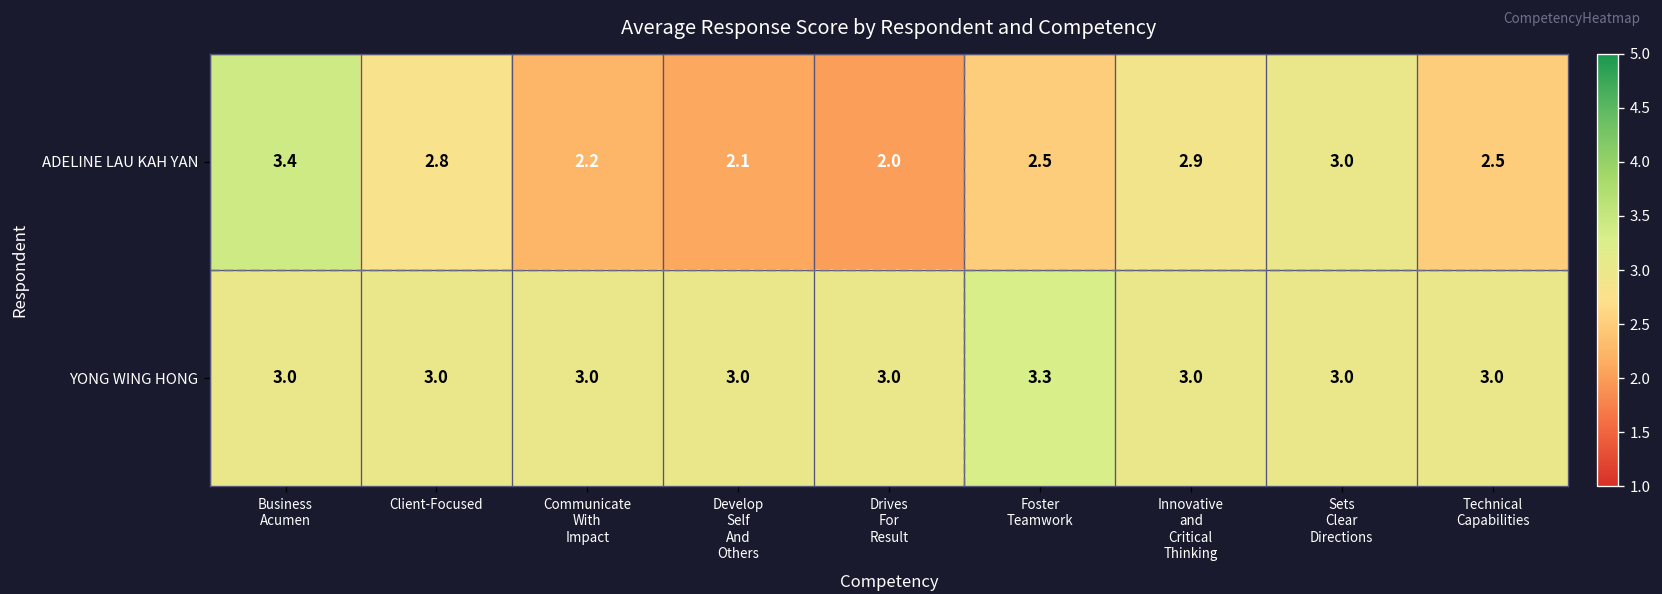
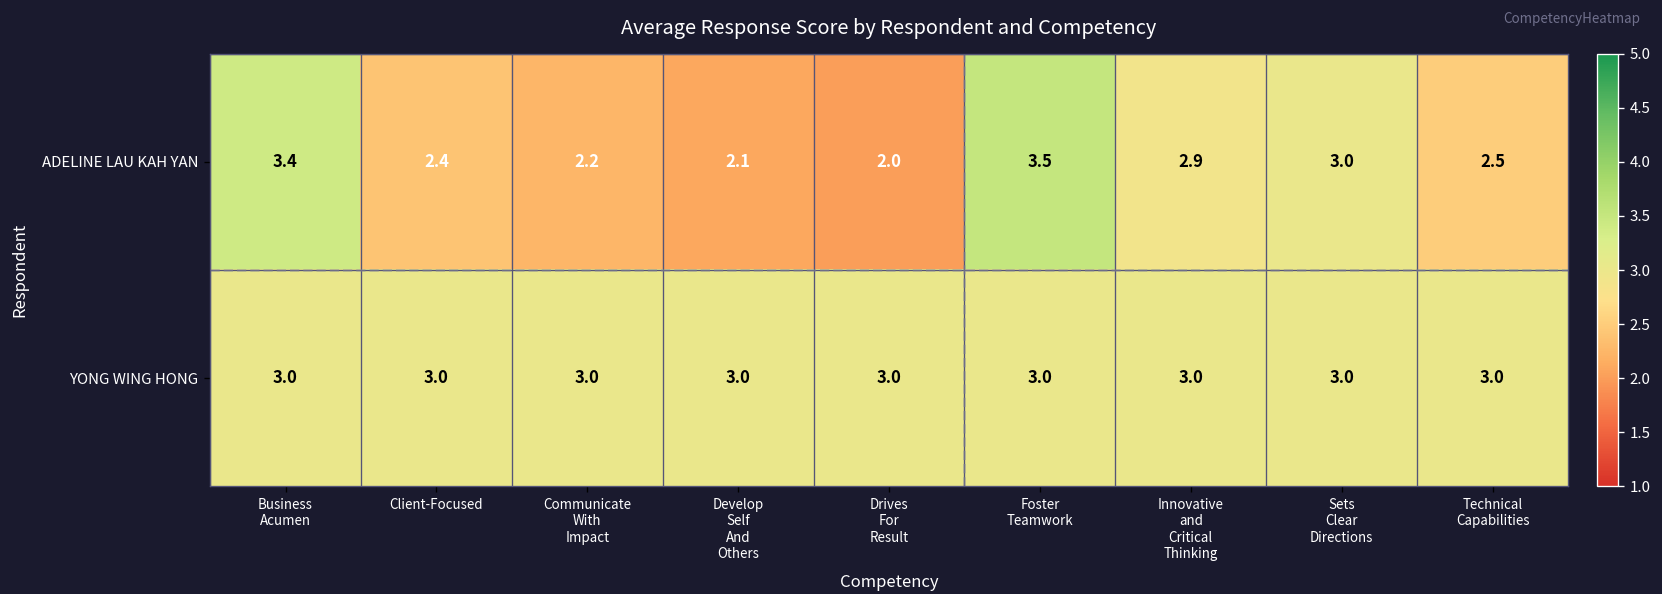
  {
    "ADELINE LAU KAH YAN": {
      "Business Acumen": 3.4,
-     "Client-Focused": 2.8,
+     "Client-Focused": 2.4,
      "Communicate With Impact": 2.2,
      "Develop Self And Others": 2.1,
      "Drives For Result": 2.0,
-     "Foster Teamwork": 2.5,
+     "Foster Teamwork": 3.5,
      "Innovative and Critical Thinking": 2.9,
      "Sets Clear Directions": 3.0,
      "Technical Capabilities": 2.5
    },
    "YONG WING HONG": {
      "Business Acumen": 3.0,
      "Client-Focused": 3.0,
      "Communicate With Impact": 3.0,
      "Develop Self And Others": 3.0,
      "Drives For Result": 3.0,
-     "Foster Teamwork": 3.3,
+     "Foster Teamwork": 3.0,
      "Innovative and Critical Thinking": 3.0,
      "Sets Clear Directions": 3.0,
      "Technical Capabilities": 3.0
    }
  }
